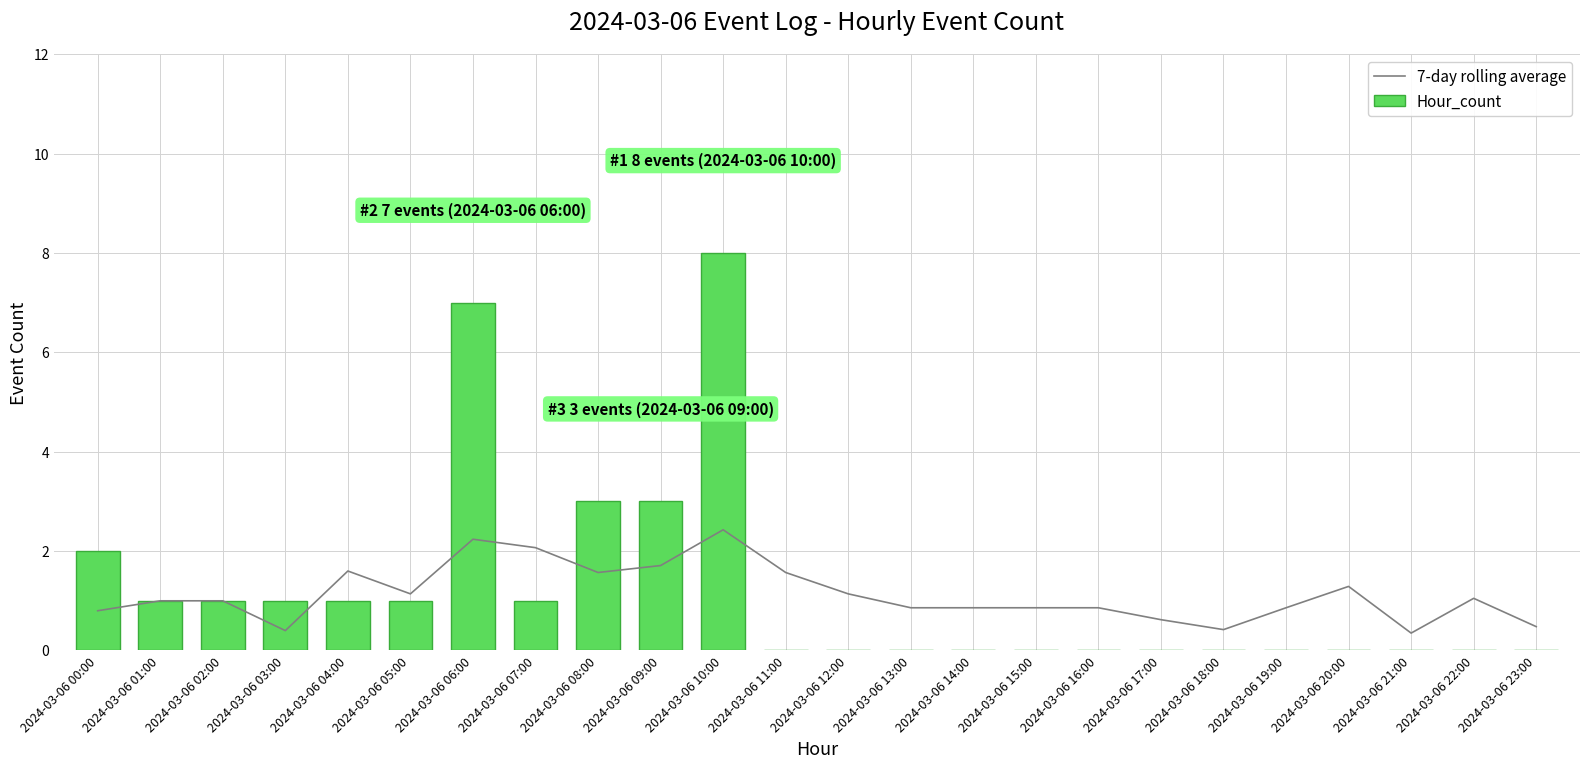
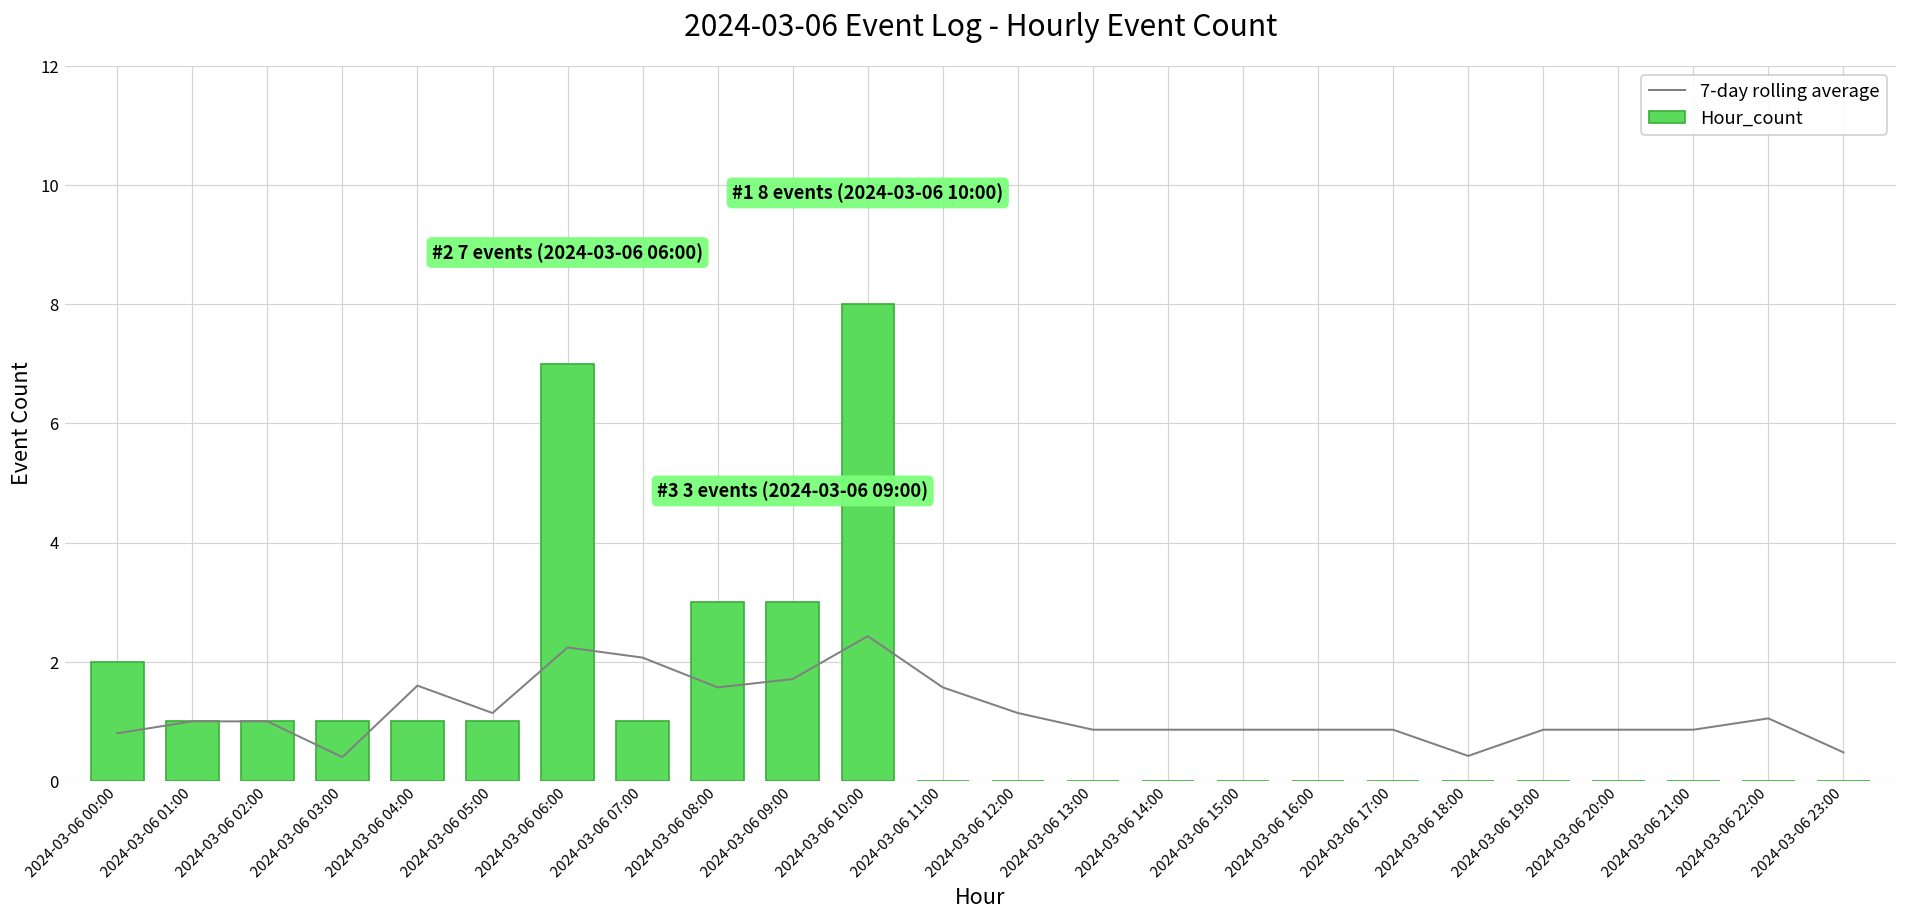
  {
    "7-day rolling average": {
      "2024-03-06 00:00": 0.8,
      "2024-03-06 01:00": 1.0,
      "2024-03-06 02:00": 1.0,
      "2024-03-06 03:00": 0.4,
      "2024-03-06 04:00": 1.6,
      "2024-03-06 05:00": 1.1,
      "2024-03-06 06:00": 2.2,
      "2024-03-06 07:00": 2.1,
      "2024-03-06 08:00": 1.6,
      "2024-03-06 09:00": 1.7,
      "2024-03-06 10:00": 2.4,
      "2024-03-06 11:00": 1.6,
      "2024-03-06 12:00": 1.1,
      "2024-03-06 13:00": 0.9,
      "2024-03-06 14:00": 0.9,
      "2024-03-06 15:00": 0.9,
      "2024-03-06 16:00": 0.9,
-     "2024-03-06 17:00": 0.6,
+     "2024-03-06 17:00": 0.9,
      "2024-03-06 18:00": 0.4,
      "2024-03-06 19:00": 0.9,
-     "2024-03-06 20:00": 1.3,
-     "2024-03-06 21:00": 0.4,
+     "2024-03-06 20:00": 0.9,
+     "2024-03-06 21:00": 0.9,
      "2024-03-06 22:00": 1.1,
      "2024-03-06 23:00": 0.5
    },
    "Hour_count": {
      "2024-03-06 00:00": 2.0,
      "2024-03-06 01:00": 1.0,
      "2024-03-06 02:00": 1.0,
      "2024-03-06 03:00": 1.0,
      "2024-03-06 04:00": 1.0,
      "2024-03-06 05:00": 1.0,
      "2024-03-06 06:00": 7.0,
      "2024-03-06 07:00": 1.0,
      "2024-03-06 08:00": 3.0,
      "2024-03-06 09:00": 3.0,
      "2024-03-06 10:00": 8.0,
      "2024-03-06 11:00": 0.0,
      "2024-03-06 12:00": 0.0,
      "2024-03-06 13:00": 0.0,
      "2024-03-06 14:00": 0.0,
      "2024-03-06 15:00": 0.0,
      "2024-03-06 16:00": 0.0,
      "2024-03-06 17:00": 0.0,
      "2024-03-06 18:00": 0.0,
      "2024-03-06 19:00": 0.0,
      "2024-03-06 20:00": 0.0,
      "2024-03-06 21:00": 0.0,
      "2024-03-06 22:00": 0.0,
      "2024-03-06 23:00": 0.0
    }
  }
